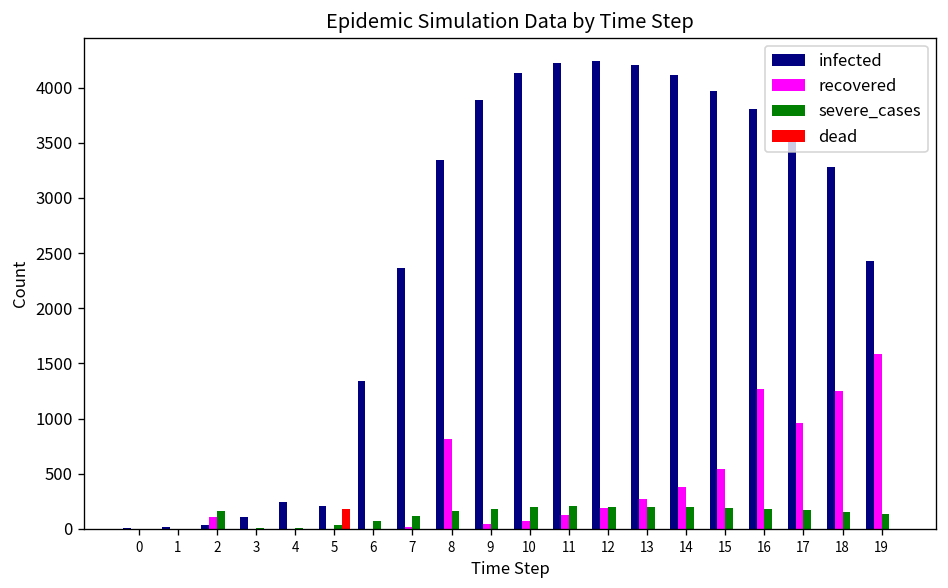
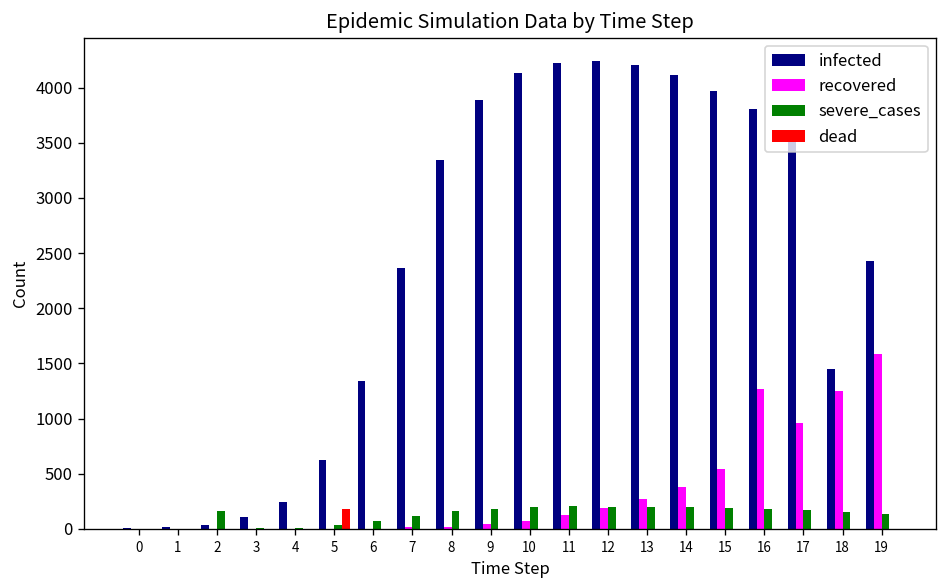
  {
    "infected": {
      "2": 0,
      "3": 100,
      "4": 200,
-     "5": 200,
+     "5": 600,
      "6": 1300,
      "7": 2400,
      "8": 3300,
      "9": 3900,
      "10": 4100,
      "11": 4200,
      "12": 4200,
      "13": 4200,
      "14": 4100,
      "15": 4000,
      "16": 3800,
-     "18": 3300,
+     "18": 1400,
      "19": 2400
    },
    "recovered": {
      "0": 0,
      "1": 0,
-     "2": 100,
+     "2": 0,
      "3": 0,
-     "8": 800,
+     "8": 0,
      "9": 0,
      "10": 100,
      "11": 100,
      "12": 200,
      "13": 300,
      "14": 400,
      "15": 500,
      "16": 1300,
      "17": 1000,
      "18": 1300,
      "19": 1600
    },
    "severe_cases": {
      "2": 200,
      "5": 0,
      "6": 100,
      "7": 100,
      "8": 200,
      "9": 200,
      "10": 200,
      "11": 200,
      "12": 200,
      "13": 200,
      "14": 200,
      "15": 200,
      "16": 200,
      "17": 200,
      "18": 200,
      "19": 100
    },
    "dead": {
      "0": 0,
      "1": 0,
      "2": 0,
      "3": 0,
      "4": 0,
      "5": 200,
      "6": 0,
      "7": 0,
      "8": 0,
      "9": 0,
      "10": 0,
      "11": 0,
      "12": 0,
      "13": 0,
      "14": 0,
      "15": 0,
      "16": 0
    }
  }
